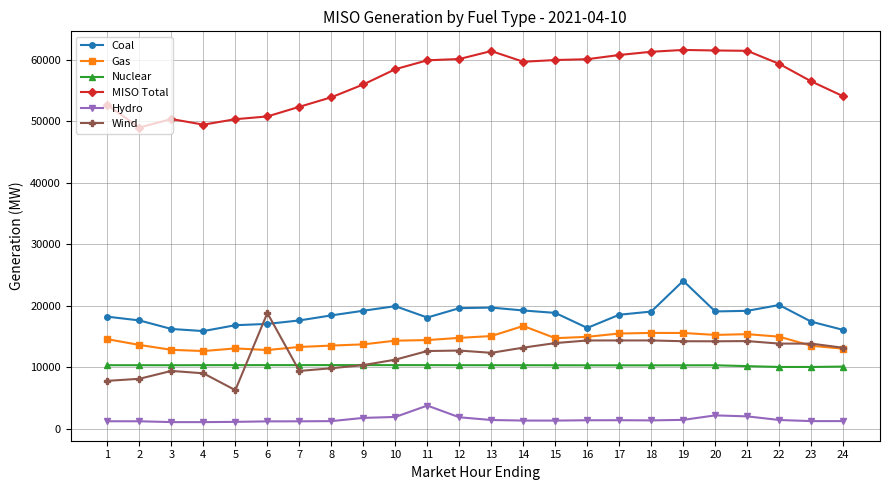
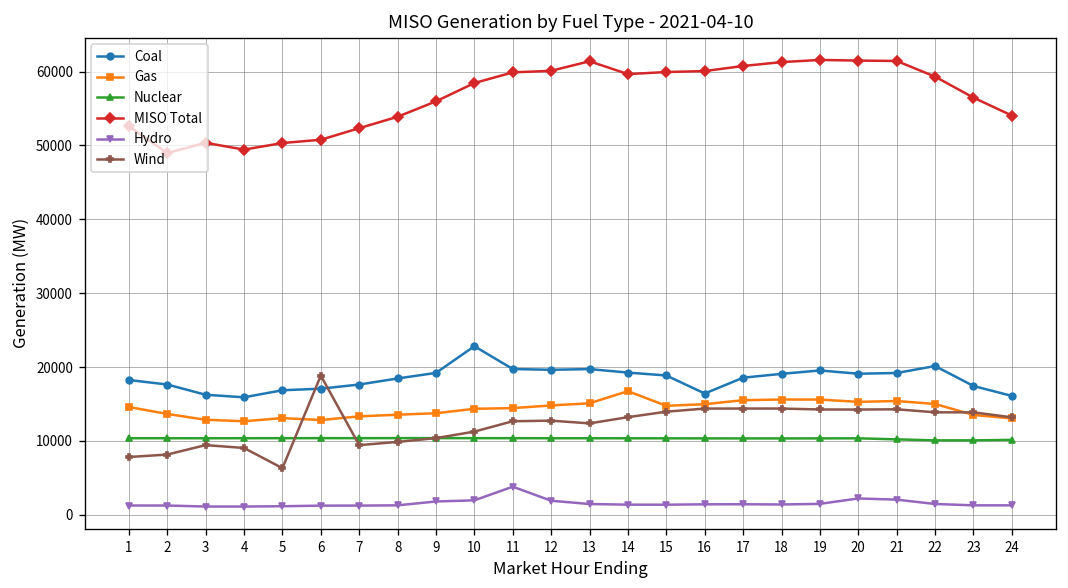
  {
    "Coal": {
      "1": 18000,
      "2": 18000,
      "3": 16000,
      "4": 16000,
      "5": 17000,
      "6": 17000,
      "7": 18000,
      "8": 18000,
      "9": 19000,
-     "10": 20000,
-     "11": 18000,
+     "10": 23000,
+     "11": 20000,
      "12": 20000,
      "13": 20000,
      "14": 19000,
      "15": 19000,
      "16": 16000,
      "17": 19000,
      "18": 19000,
-     "19": 24000,
+     "19": 20000,
      "20": 19000,
      "21": 19000,
      "22": 20000,
      "23": 17000,
      "24": 16000
    },
    "Gas": {
      "1": 15000,
      "2": 14000,
      "3": 13000,
      "4": 13000,
      "5": 13000,
      "6": 13000,
      "7": 13000,
      "8": 14000,
      "9": 14000,
      "10": 14000,
      "11": 14000,
      "12": 15000,
      "13": 15000,
      "14": 17000,
      "15": 15000,
      "16": 15000,
      "17": 16000,
      "18": 16000,
      "19": 16000,
      "20": 15000,
      "21": 15000,
      "22": 15000
    },
    "Nuclear": {
      "1": 10000,
      "2": 10000,
      "3": 10000,
      "4": 10000,
      "5": 10000,
      "6": 10000,
      "7": 10000,
      "8": 10000,
      "10": 10000,
      "11": 10000,
      "12": 10000,
      "13": 10000,
      "14": 10000,
      "15": 10000,
      "16": 10000,
      "17": 10000,
      "18": 10000,
      "19": 10000,
      "20": 10000,
      "21": 10000,
      "22": 10000,
      "23": 10000,
      "24": 10000
    },
    "MISO Total": {
      "4": 49000,
      "5": 50000,
      "6": 51000,
      "7": 52000,
      "8": 54000,
      "9": 56000,
      "10": 58000,
      "11": 60000,
      "12": 60000,
      "13": 61000,
      "14": 60000,
      "15": 60000,
      "16": 60000,
      "17": 61000,
      "18": 61000,
      "19": 62000,
      "20": 61000,
      "21": 61000,
      "22": 59000,
      "23": 56000,
      "24": 54000
    },
    "Hydro": {
      "1": 1000,
      "2": 1000,
      "3": 1000,
      "4": 1000,
      "5": 1000,
      "6": 1000,
      "7": 1000,
      "8": 1000,
      "9": 2000,
      "10": 2000,
      "11": 4000,
      "12": 2000,
      "13": 1000,
      "14": 1000,
      "15": 1000,
      "16": 1000,
      "17": 1000,
      "18": 1000,
      "19": 1000,
      "20": 2000,
      "21": 2000,
      "22": 1000,
      "23": 1000,
      "24": 1000
    },
    "Wind": {
      "1": 8000,
      "2": 8000,
      "3": 9000,
      "4": 9000,
      "5": 6000,
      "6": 19000,
      "7": 9000,
      "8": 10000,
      "10": 11000,
      "11": 13000,
      "12": 13000,
      "13": 12000,
      "14": 13000,
      "15": 14000,
      "16": 14000,
      "17": 14000,
      "18": 14000,
      "19": 14000,
      "20": 14000,
      "21": 14000,
      "22": 14000
    }
  }
